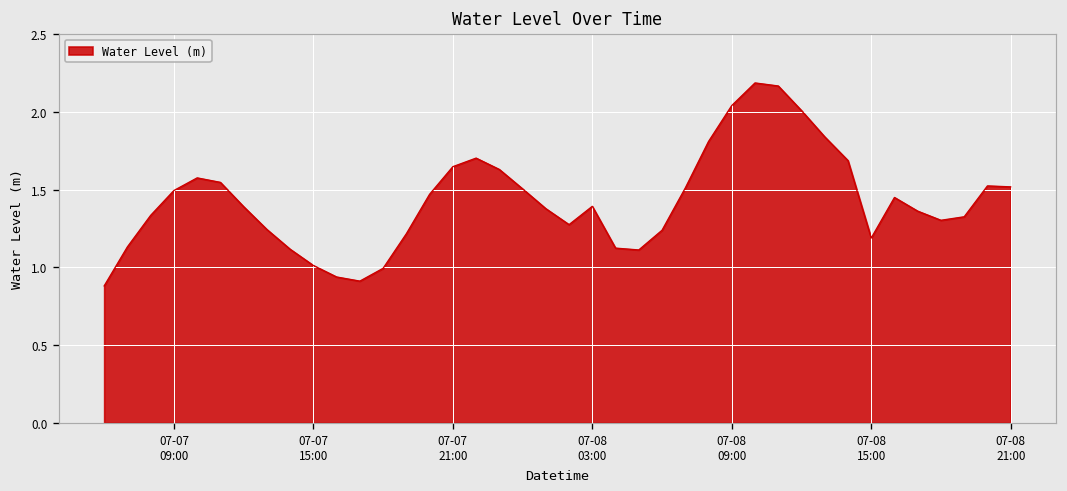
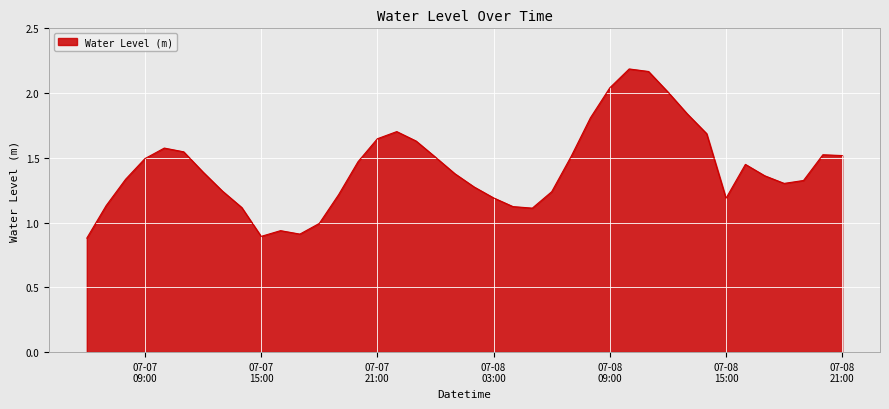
  {
    "07-07 09:00": 1.49,
-   "07-07 15:00": 1.01,
+   "07-07 15:00": 0.89,
    "07-07 21:00": 1.65,
-   "07-08 03:00": 1.39,
+   "07-08 03:00": 1.19,
    "07-08 09:00": 2.04,
    "07-08 15:00": 1.19,
    "07-08 21:00": 1.52
  }
